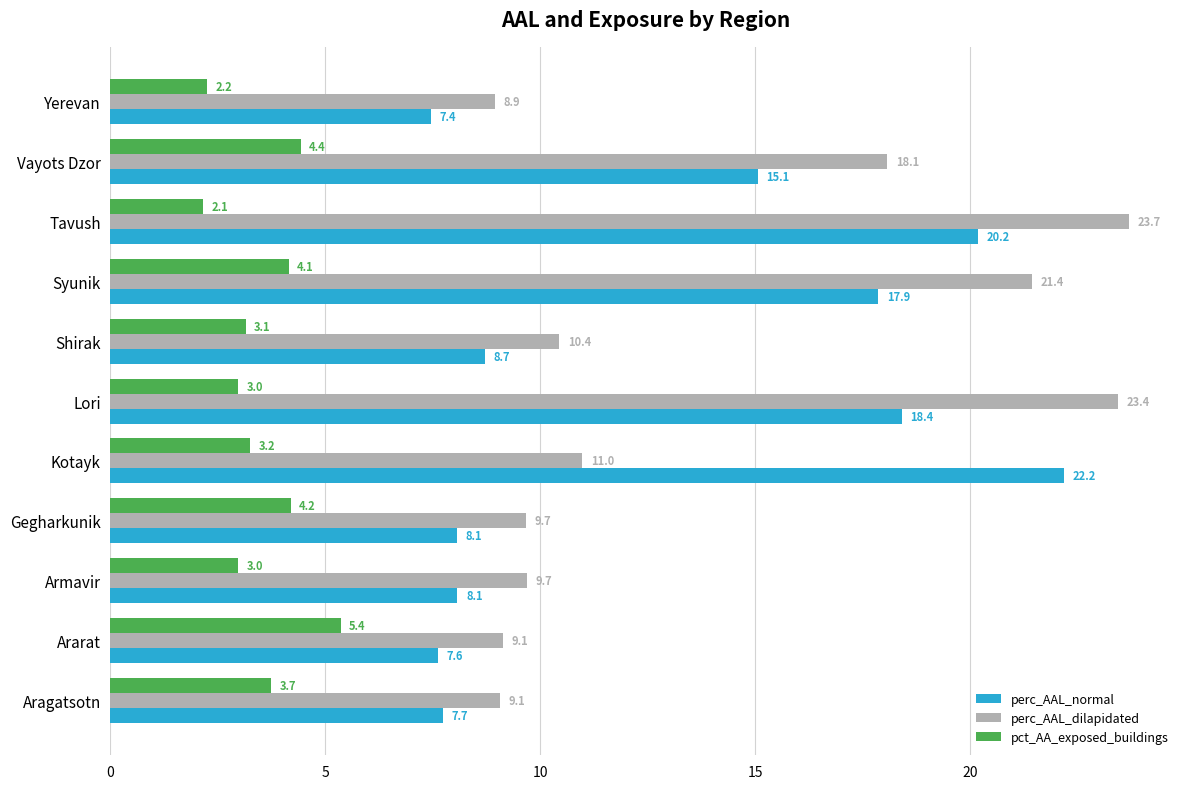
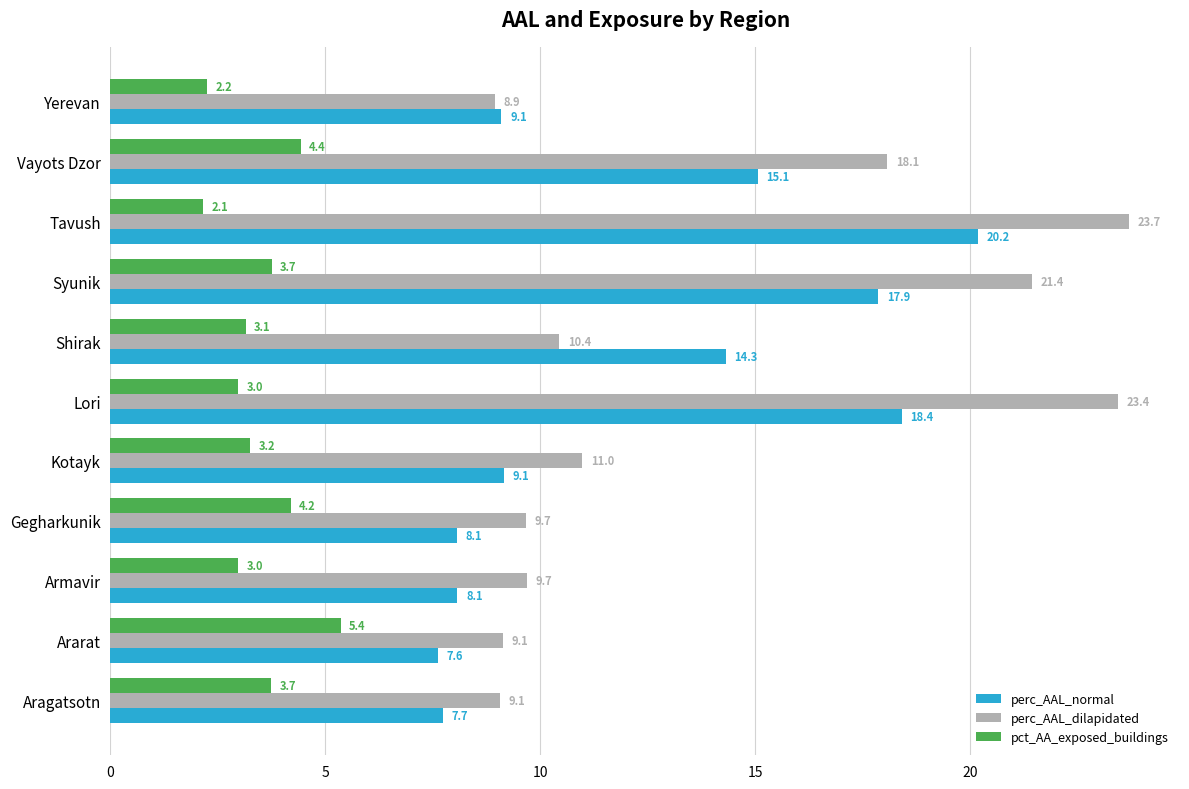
  {
    "perc_AAL_normal": {
-     "Yerevan": 7.4,
+     "Yerevan": 9.1,
      "Vayots Dzor": 15.1,
      "Tavush": 20.2,
      "Syunik": 17.9,
-     "Shirak": 8.7,
+     "Shirak": 14.3,
      "Lori": 18.4,
-     "Kotayk": 22.2,
+     "Kotayk": 9.1,
      "Gegharkunik": 8.1,
      "Armavir": 8.1,
      "Ararat": 7.6,
      "Aragatsotn": 7.7
    },
    "perc_AAL_dilapidated": {
      "Yerevan": 8.9,
      "Vayots Dzor": 18.1,
      "Tavush": 23.7,
      "Syunik": 21.4,
      "Shirak": 10.4,
      "Lori": 23.4,
      "Kotayk": 11.0,
      "Gegharkunik": 9.7,
      "Armavir": 9.7,
      "Ararat": 9.1,
      "Aragatsotn": 9.1
    },
    "pct_AA_exposed_buildings": {
      "Yerevan": 2.2,
      "Vayots Dzor": 4.4,
      "Tavush": 2.1,
-     "Syunik": 4.1,
+     "Syunik": 3.7,
      "Shirak": 3.1,
      "Lori": 3.0,
      "Kotayk": 3.2,
      "Gegharkunik": 4.2,
      "Armavir": 3.0,
      "Ararat": 5.4,
      "Aragatsotn": 3.7
    }
  }
